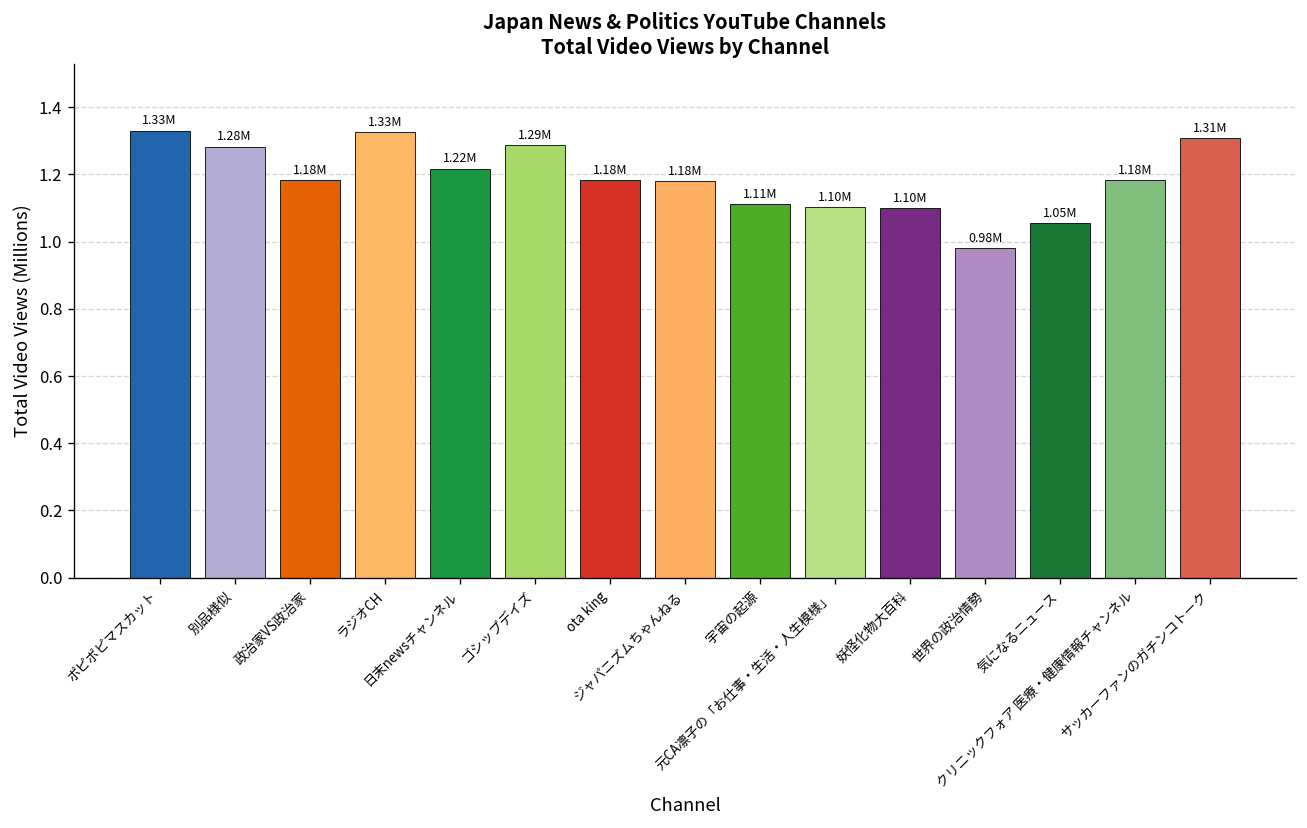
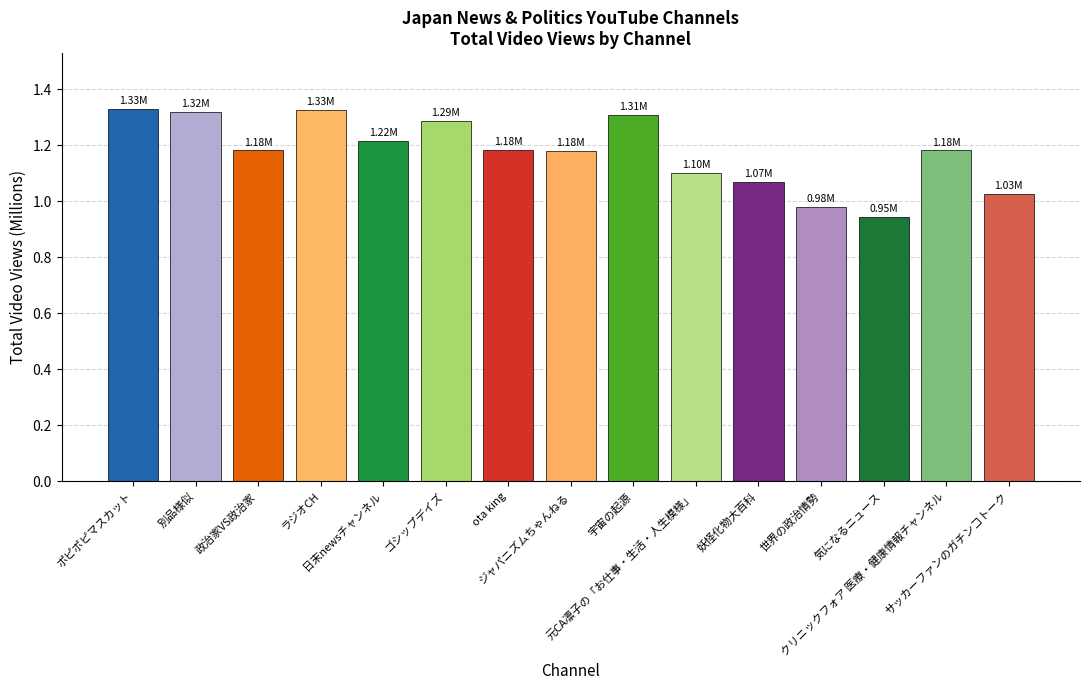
  {
    "ポピポピマスカット": "1.33M",
-   "別品様似": "1.28M",
+   "別品様似": "1.32M",
    "政治家VS政治家": "1.18M",
    "ラジオCH": "1.33M",
    "日末newsチャンネル": "1.22M",
    "ゴシップデイズ": "1.29M",
    "ota king": "1.18M",
    "ジャパニズムちゃんねる": "1.18M",
-   "宇宙の起源": "1.11M",
+   "宇宙の起源": "1.31M",
    "元CA凛子の「お仕事・生活・人生模様」": "1.10M",
-   "妖怪化物大百科": "1.10M",
+   "妖怪化物大百科": "1.07M",
    "世界の政治情勢": "0.98M",
-   "気になるニュース": "1.05M",
+   "気になるニュース": "0.95M",
    "クリニックフォア 医療・健康情報チャンネル": "1.18M",
-   "サッカーファンのガチンコトーク": "1.31M"
+   "サッカーファンのガチンコトーク": "1.03M"
  }
